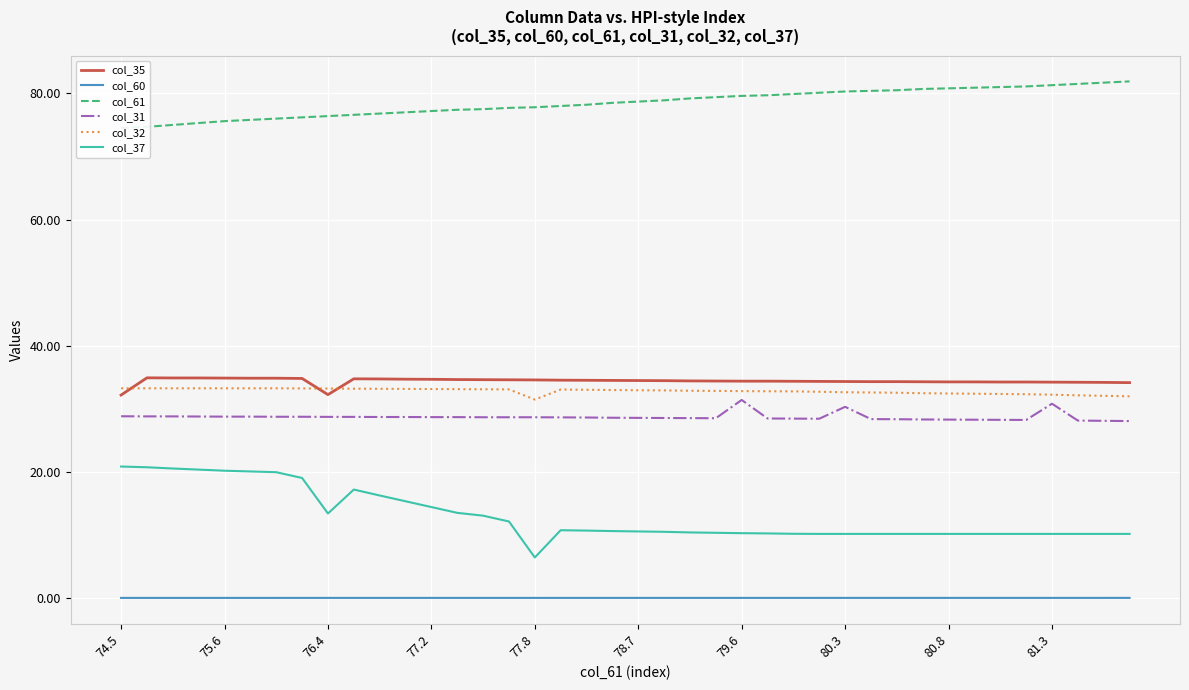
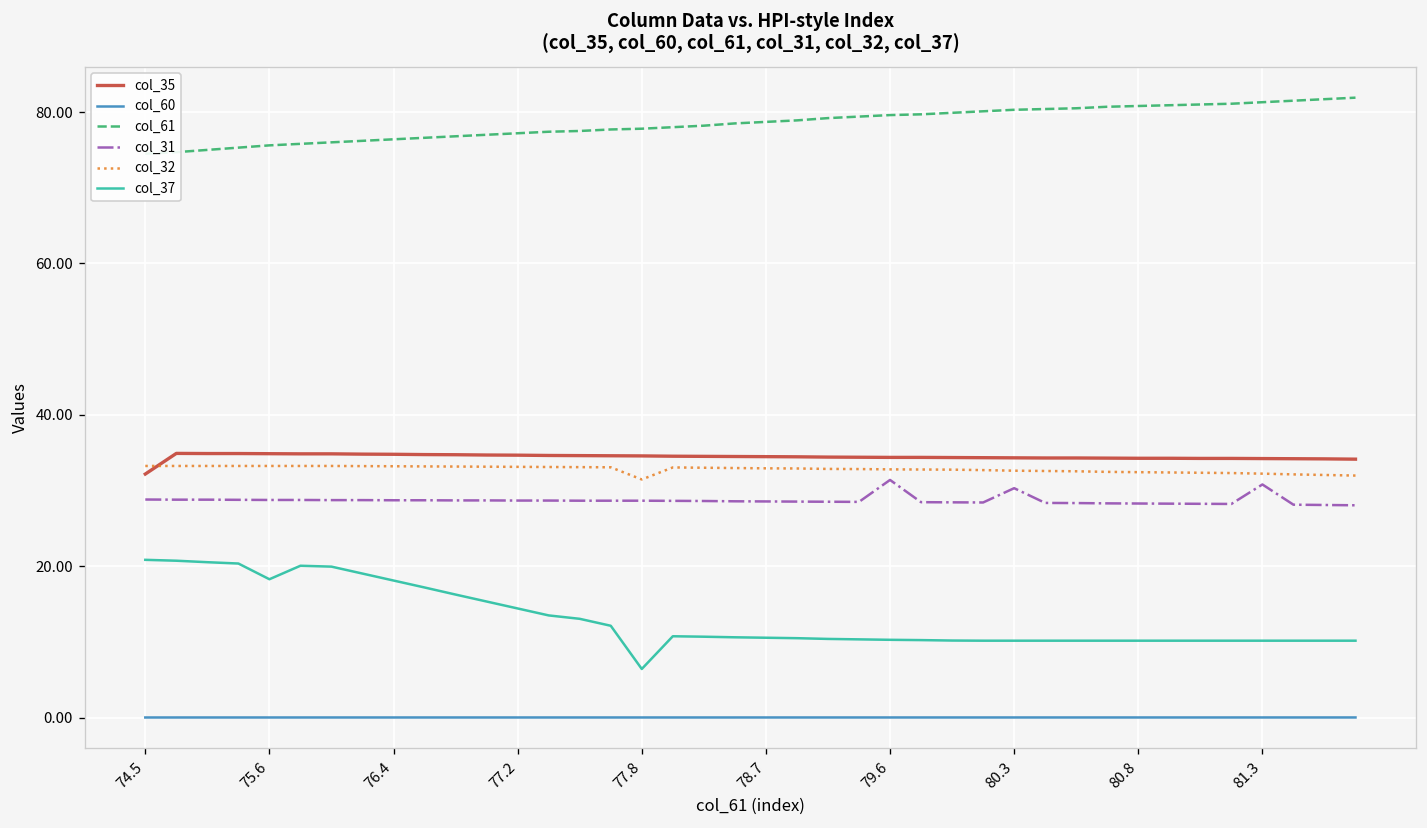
  {
    "col_35": {
      "74.5": 32,
      "75.6": 35,
-     "76.4": 32,
+     "76.4": 35,
      "77.2": 35,
      "77.8": 35,
      "78.7": 34,
      "79.6": 34,
      "80.3": 34,
      "80.8": 34,
      "81.3": 34
    },
    "col_60": {
      "74.5": 0,
      "75.6": 0,
      "76.4": 0,
      "77.2": 0,
      "77.8": 0,
      "78.7": 0,
      "79.6": 0,
      "80.3": 0,
      "80.8": 0,
      "81.3": 0
    },
    "col_61": {
      "75.6": 76,
      "76.4": 76,
      "77.2": 77,
      "77.8": 78,
      "78.7": 79,
      "79.6": 80,
      "80.3": 80,
      "80.8": 81,
      "81.3": 81
    },
    "col_31": {
      "74.5": 29,
      "75.6": 29,
      "76.4": 29,
      "77.2": 29,
      "77.8": 29,
      "78.7": 29,
      "79.6": 31,
      "80.3": 30,
      "80.8": 28,
      "81.3": 31
    },
    "col_32": {
      "74.5": 33,
      "75.6": 33,
      "76.4": 33,
      "77.2": 33,
      "77.8": 31,
      "78.7": 33,
      "79.6": 33,
      "80.3": 33,
      "80.8": 32,
      "81.3": 32
    },
    "col_37": {
      "74.5": 21,
-     "75.6": 20,
-     "76.4": 13,
+     "75.6": 18,
+     "76.4": 18,
      "77.2": 14,
      "77.8": 6,
      "78.7": 11,
      "79.6": 10,
      "80.3": 10,
      "80.8": 10,
      "81.3": 10
    }
  }
